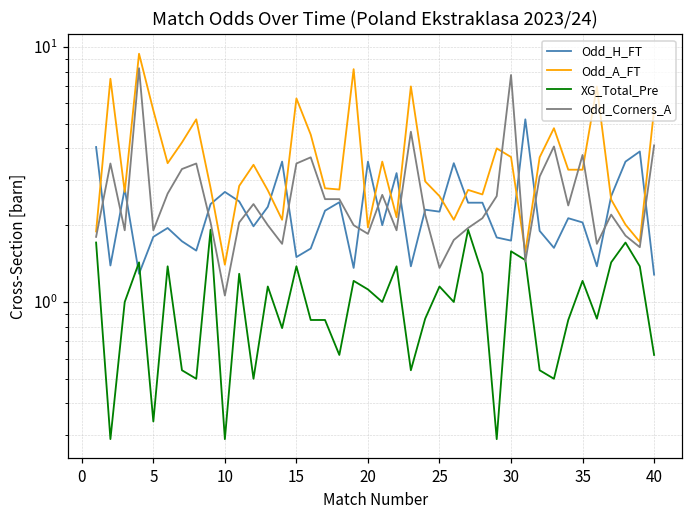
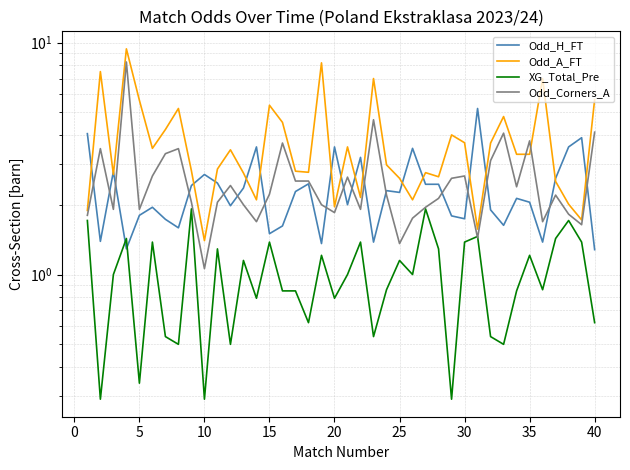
  {
    "Odd_H_FT": {
      "5": 1.8,
      "10": 2.7,
      "15": 1.5,
      "20": 3.6,
      "25": 2.3,
      "30": 1.7,
      "35": 2.1,
      "40": 1.3
    },
    "Odd_A_FT": {
      "5": 5.6,
      "10": 1.4,
-     "15": 6.3,
+     "15": 5.4,
      "20": 2.0,
      "25": 2.6,
      "30": 3.7,
      "35": 3.3
    },
    "XG_Total_Pre": {
      "5": 0.34,
      "10": 0.29,
      "15": 1.4,
-     "20": 1.1,
+     "20": 0.79,
      "25": 1.2,
-     "30": 1.6,
+     "30": 1.4,
      "35": 1.2,
      "40": 0.62
    },
    "Odd_Corners_A": {
      "5": 1.9,
      "10": 1.1,
-     "15": 3.5,
+     "15": 2.2,
      "20": 1.9,
      "25": 1.4,
-     "30": 7.8,
+     "30": 2.7,
      "35": 3.8,
      "40": 4.1
    }
  }
